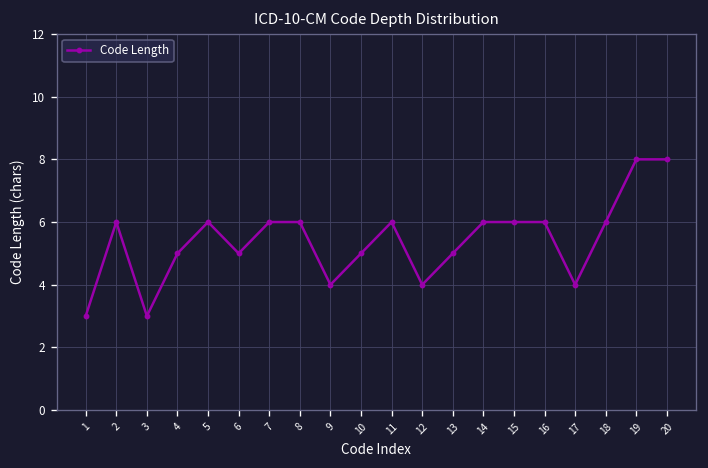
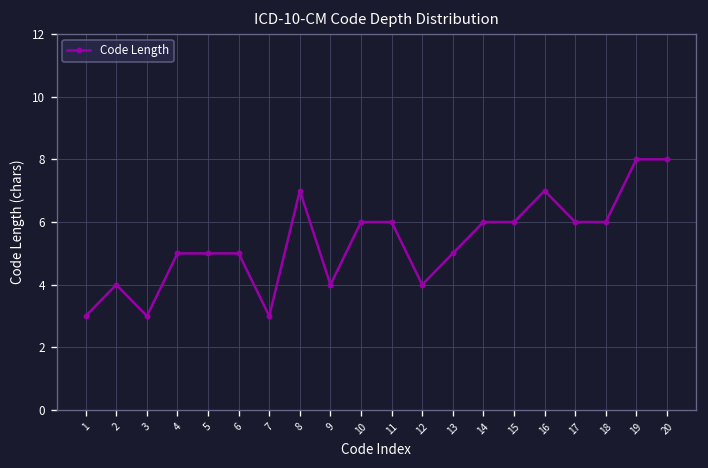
  {
    "1": 3,
-   "2": 6,
+   "2": 4,
    "3": 3,
    "4": 5,
-   "5": 6,
+   "5": 5,
    "6": 5,
-   "7": 6,
-   "8": 6,
+   "7": 3,
+   "8": 7,
    "9": 4,
-   "10": 5,
+   "10": 6,
    "11": 6,
    "12": 4,
    "13": 5,
    "14": 6,
    "15": 6,
-   "16": 6,
-   "17": 4,
+   "16": 7,
+   "17": 6,
    "18": 6,
    "19": 8,
    "20": 8
  }
